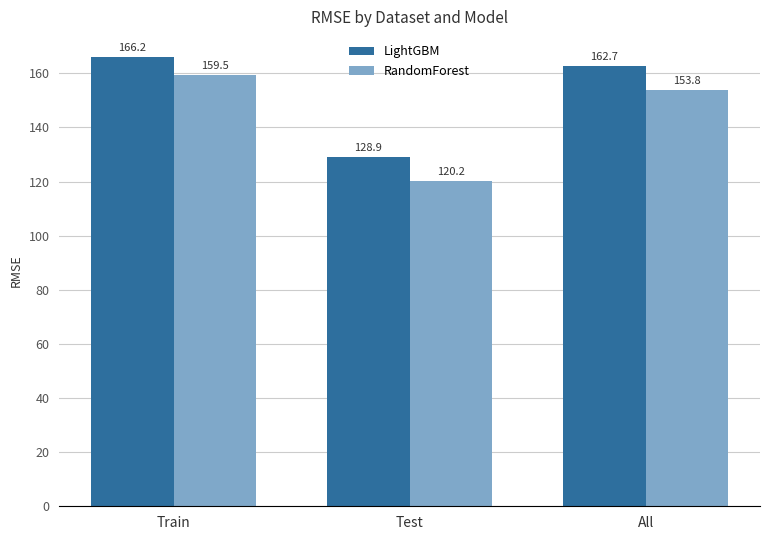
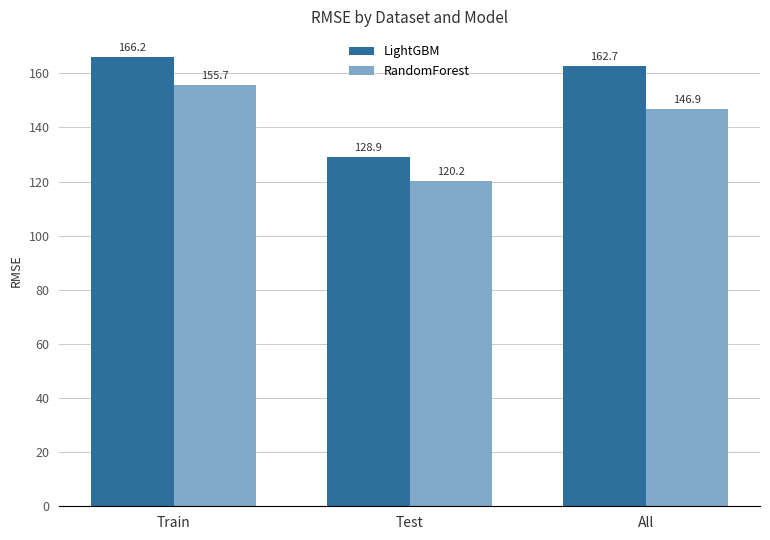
  {
    "LightGBM": {
      "Train": 166.2,
      "Test": 128.9,
      "All": 162.7
    },
    "RandomForest": {
-     "Train": 159.5,
+     "Train": 155.7,
      "Test": 120.2,
-     "All": 153.8
+     "All": 146.9
    }
  }
